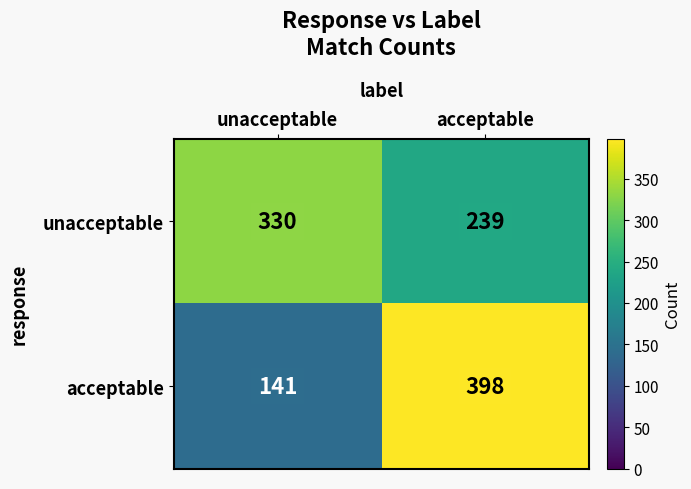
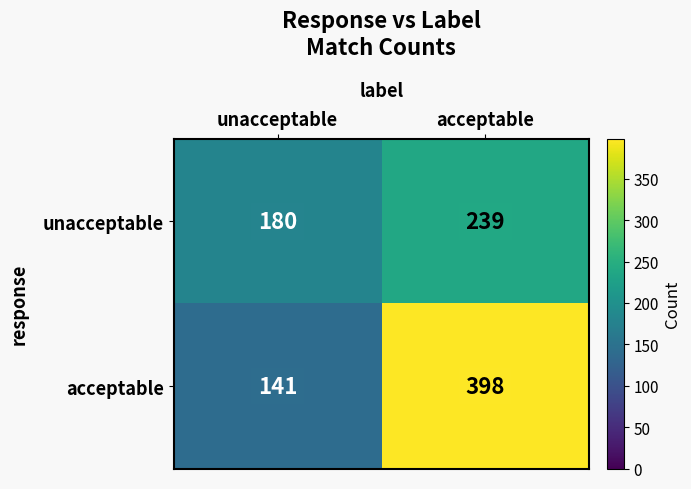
  {
    "unacceptable": {
-     "unacceptable": 330
+     "unacceptable": 180
    }
  }
